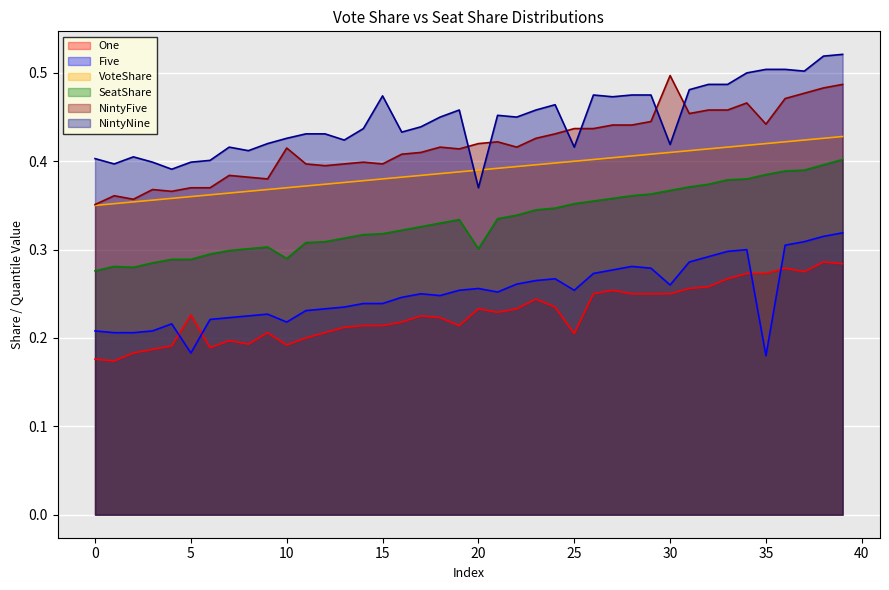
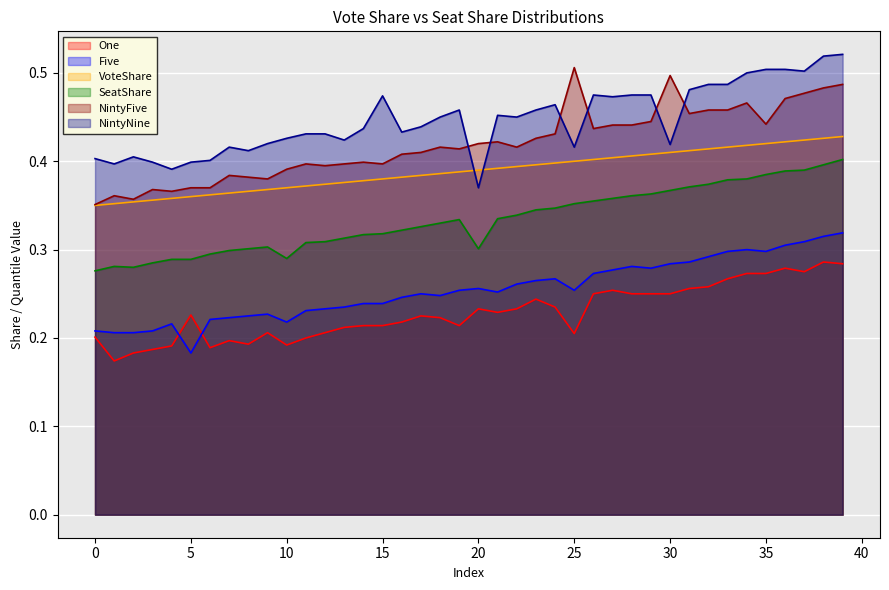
  {
    "One": {
-     "0": 0.18,
+     "0": 0.20,
      "5": 0.23,
      "10": 0.19,
      "15": 0.21,
      "20": 0.23,
      "25": 0.21,
      "30": 0.25,
      "35": 0.27
    },
    "Five": {
      "0": 0.21,
      "5": 0.18,
      "10": 0.22,
      "15": 0.24,
      "20": 0.26,
      "25": 0.25,
-     "30": 0.26,
-     "35": 0.18
+     "30": 0.28,
+     "35": 0.30
    },
    "VoteShare": {
      "5": 0.36,
      "10": 0.37,
      "15": 0.38,
      "20": 0.39,
      "25": 0.40,
      "30": 0.41,
      "35": 0.42
    },
    "SeatShare": {
      "0": 0.28,
      "5": 0.29,
      "10": 0.29,
      "15": 0.32,
      "20": 0.30,
      "25": 0.35,
      "30": 0.37,
      "35": 0.39
    },
    "NintyFive": {
      "5": 0.37,
-     "10": 0.42,
+     "10": 0.39,
      "15": 0.40,
      "20": 0.42,
-     "25": 0.44,
+     "25": 0.51,
      "30": 0.50,
      "35": 0.44
    },
    "NintyNine": {
      "0": 0.40,
      "5": 0.40,
      "10": 0.43,
      "15": 0.47,
      "20": 0.37,
      "25": 0.42,
      "30": 0.42,
      "35": 0.50
    }
  }
